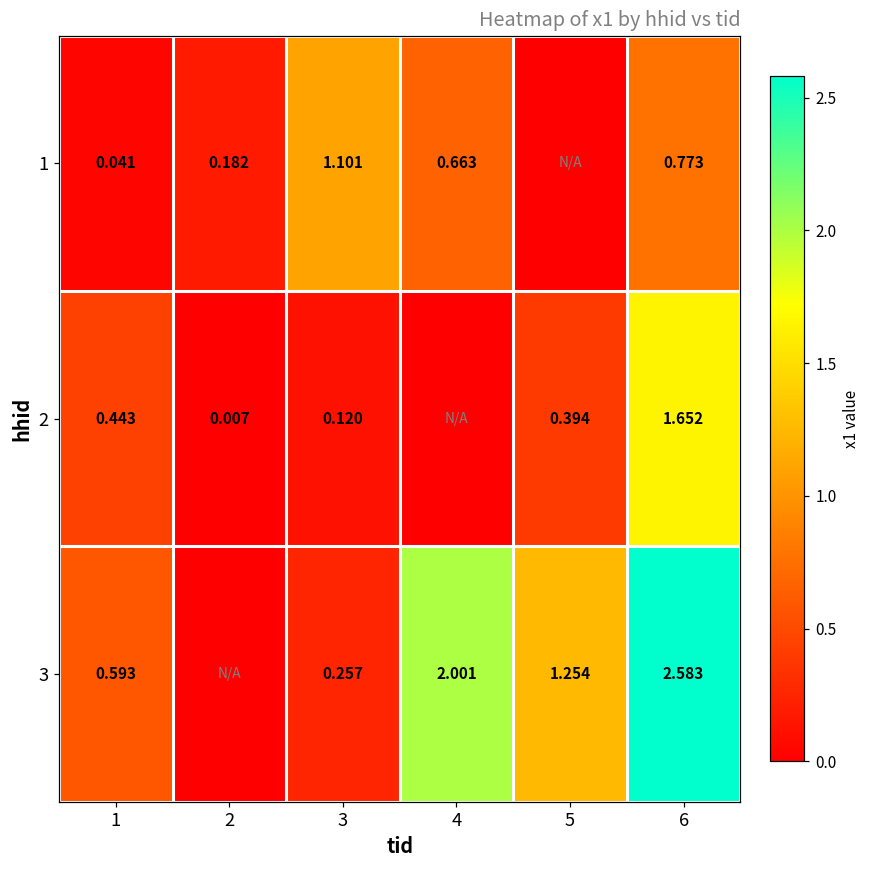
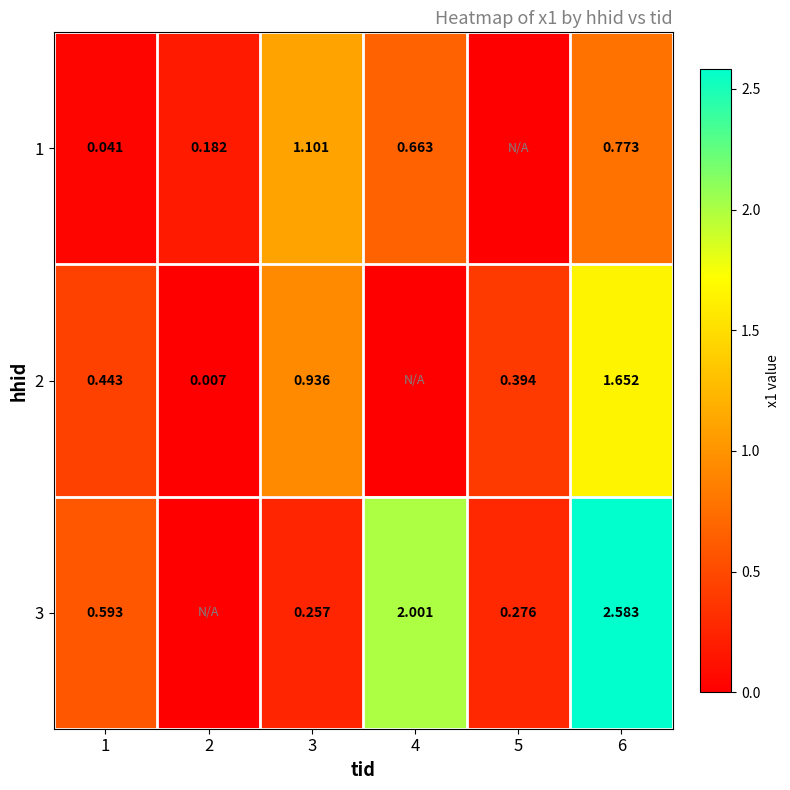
  {
    "1": {
      "1": 0.041,
      "2": 0.182,
      "3": 1.101,
      "4": 0.663,
      "6": 0.773
    },
    "2": {
      "1": 0.443,
      "2": 0.007,
-     "3": 0.120,
+     "3": 0.936,
      "5": 0.394,
      "6": 1.652
    },
    "3": {
      "1": 0.593,
      "3": 0.257,
      "4": 2.001,
-     "5": 1.254,
+     "5": 0.276,
      "6": 2.583
    }
  }
